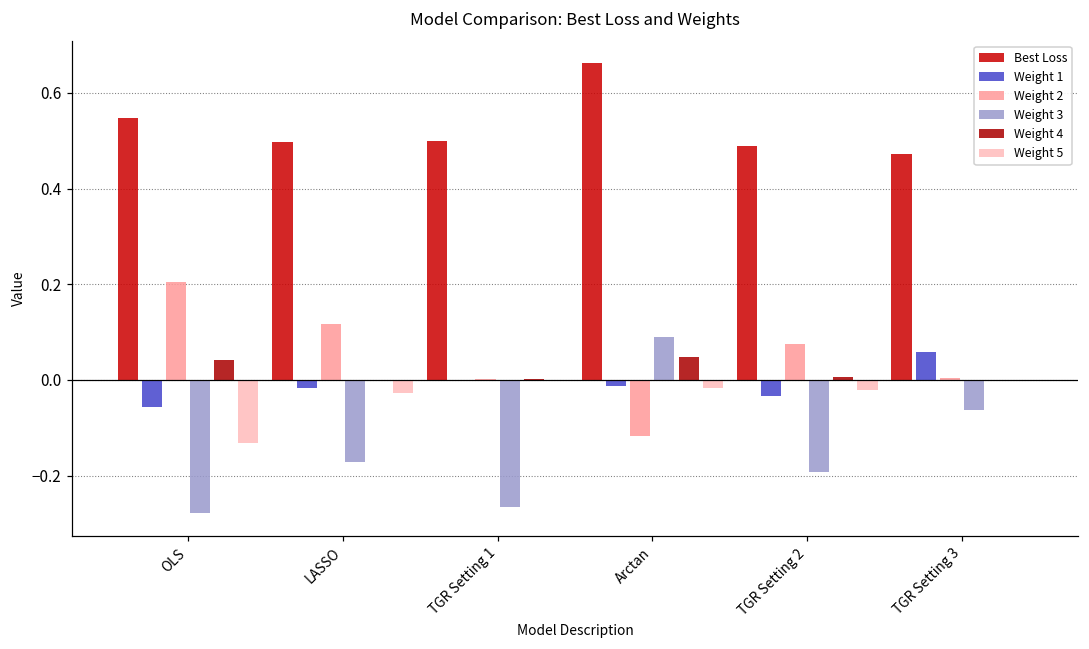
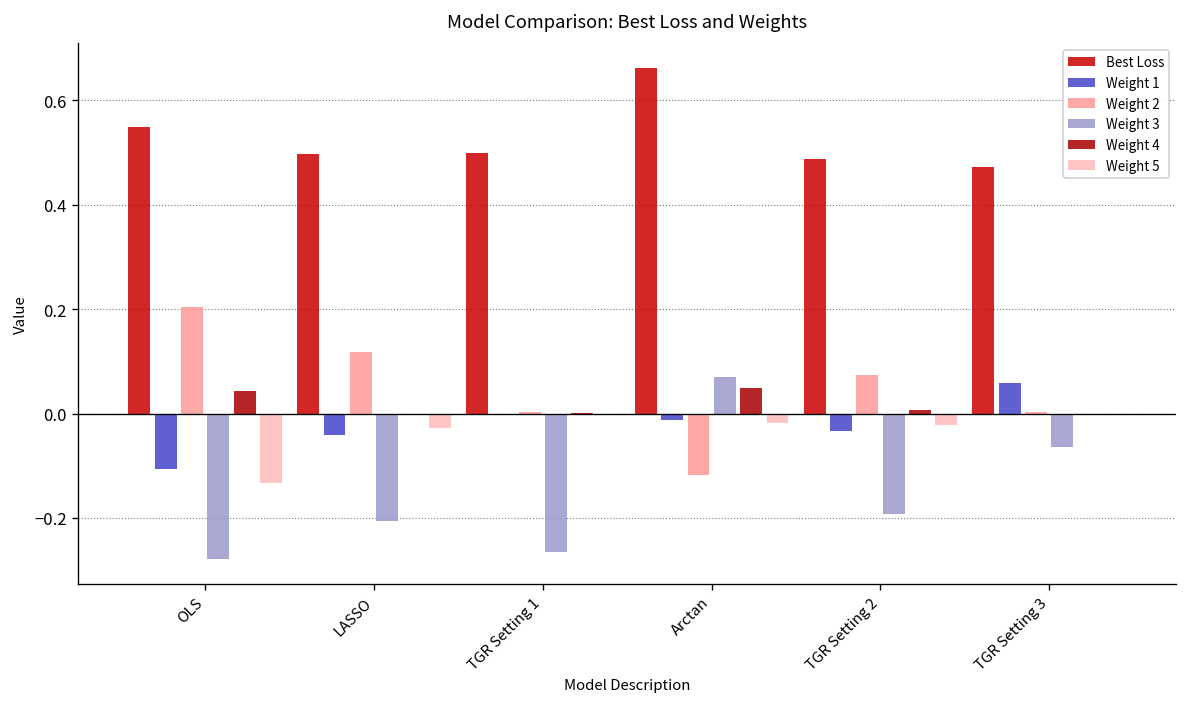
  {
    "Weight 1": {
-     "OLS": -0.06,
-     "LASSO": -0.02,
+     "OLS": -0.11,
+     "LASSO": -0.04,
      "Arctan": -0.01,
      "TGR Setting 2": -0.03,
      "TGR Setting 3": 0.06
    },
    "Weight 3": {
      "OLS": -0.28,
-     "LASSO": -0.17,
+     "LASSO": -0.21,
      "TGR Setting 1": -0.27,
-     "Arctan": 0.09,
+     "Arctan": 0.07,
      "TGR Setting 2": -0.19,
      "TGR Setting 3": -0.06
    }
  }
